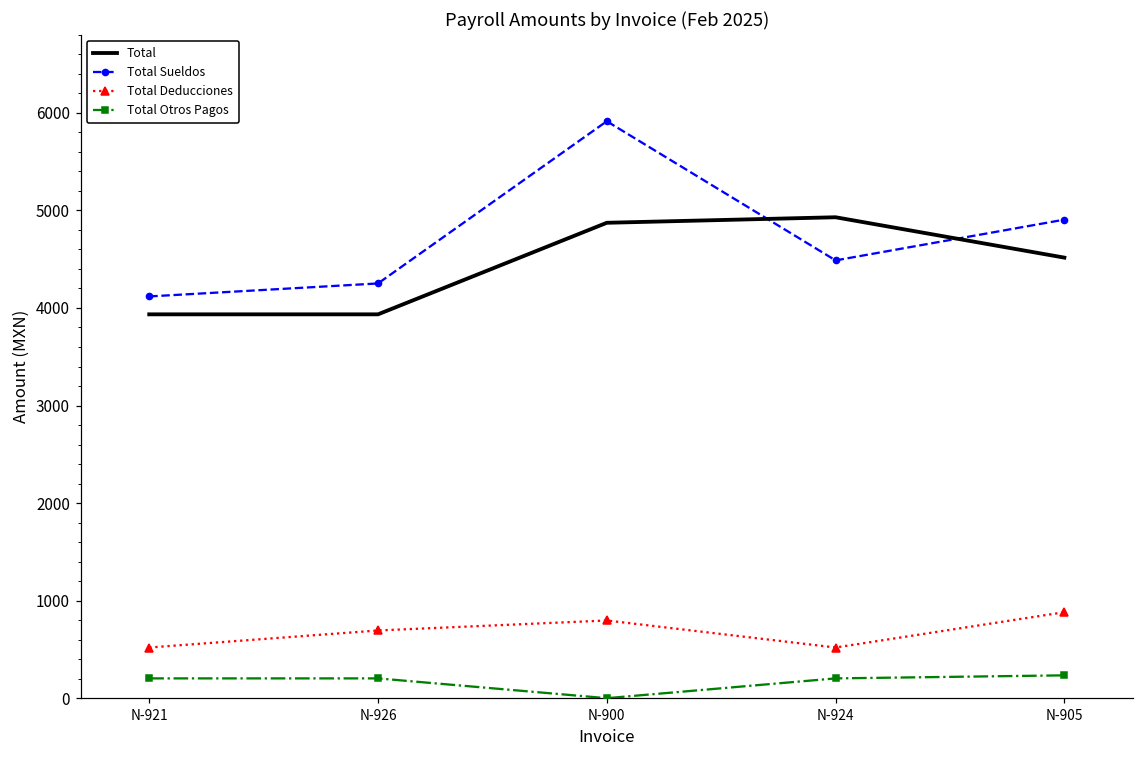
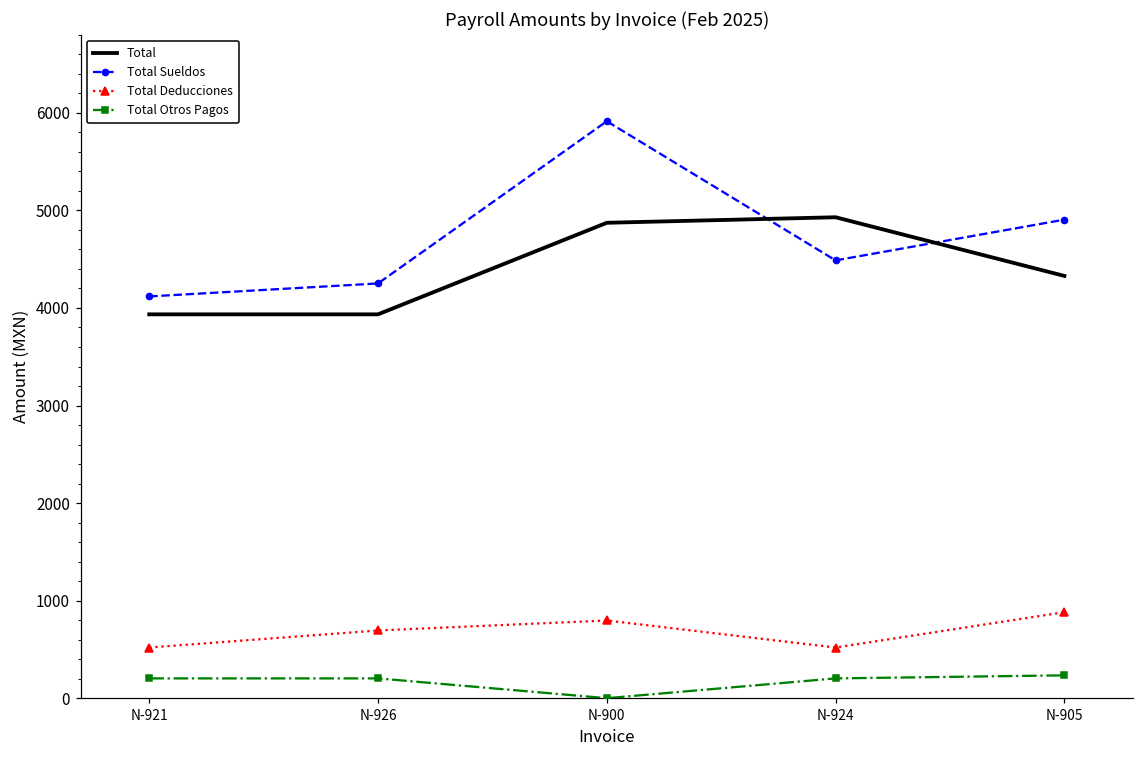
  {
    "Total": {
      "N-921": 3900,
      "N-926": 3900,
      "N-900": 4900,
      "N-924": 4900,
-     "N-905": 4500
+     "N-905": 4300
    },
    "Total Sueldos": {
      "N-921": 4100,
      "N-926": 4300,
      "N-900": 5900,
      "N-924": 4500,
      "N-905": 4900
    },
    "Total Deducciones": {
      "N-921": 500,
      "N-926": 700,
      "N-900": 800,
      "N-924": 500,
      "N-905": 900
    },
    "Total Otros Pagos": {
      "N-921": 200,
      "N-926": 200,
      "N-900": 0,
      "N-924": 200,
      "N-905": 200
    }
  }
